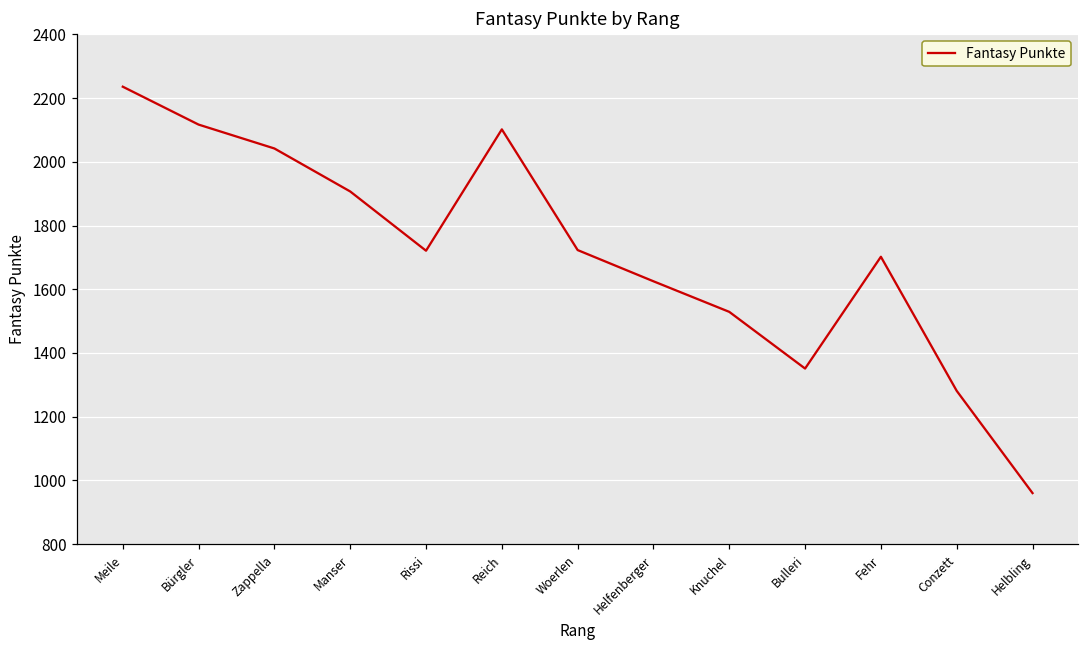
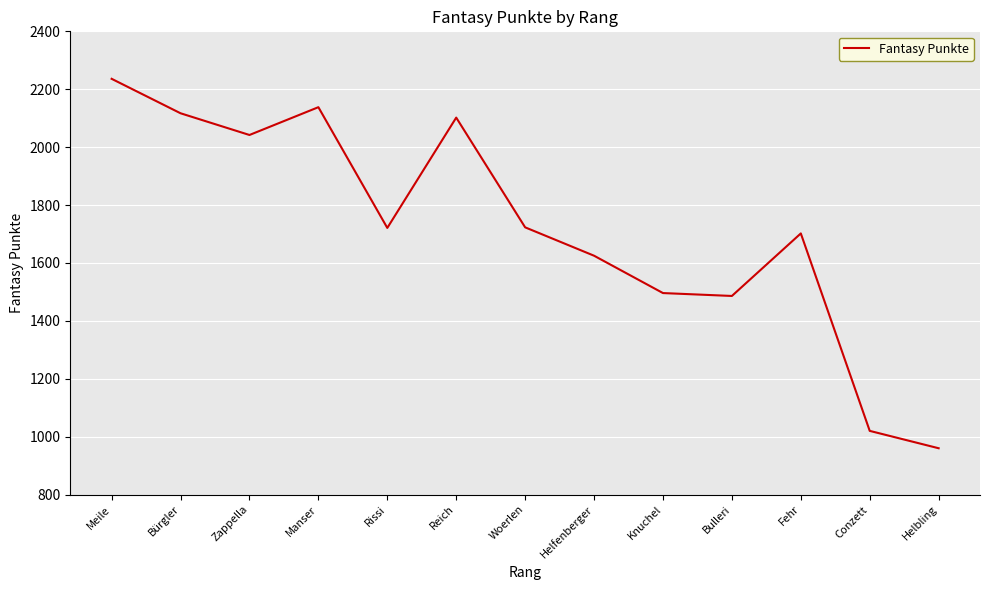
  {
    "Meile": 2240,
    "Bürgler": 2120,
    "Zappella": 2040,
-   "Manser": 1910,
+   "Manser": 2140,
    "Rissi": 1720,
    "Reich": 2100,
    "Woerlen": 1720,
    "Helfenberger": 1630,
-   "Knuchel": 1530,
-   "Bulleri": 1350,
+   "Knuchel": 1500,
+   "Bulleri": 1490,
    "Fehr": 1700,
-   "Conzett": 1280,
+   "Conzett": 1020,
    "Helbling": 960
  }
